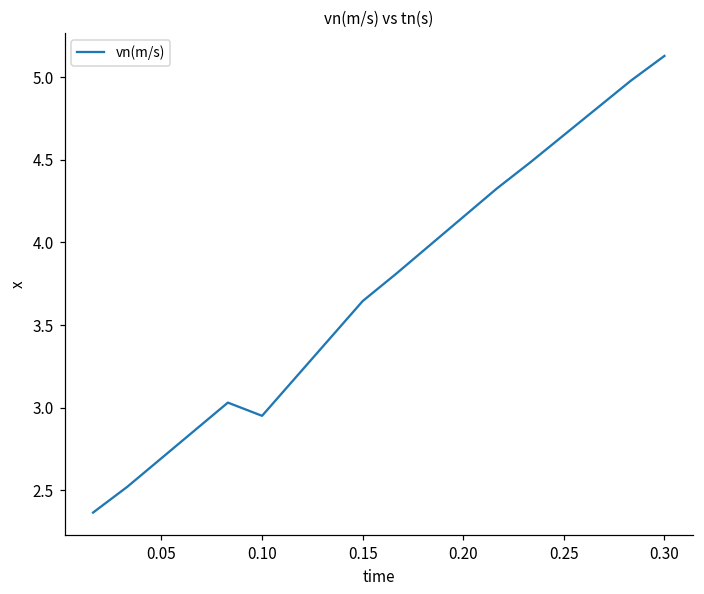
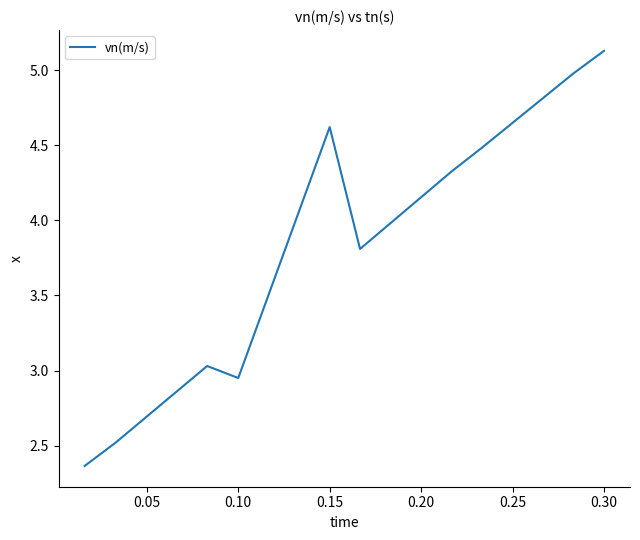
  {
    "0.10": 2.95,
-   "0.15": 3.65,
+   "0.15": 4.62,
    "0.30": 5.13
  }
